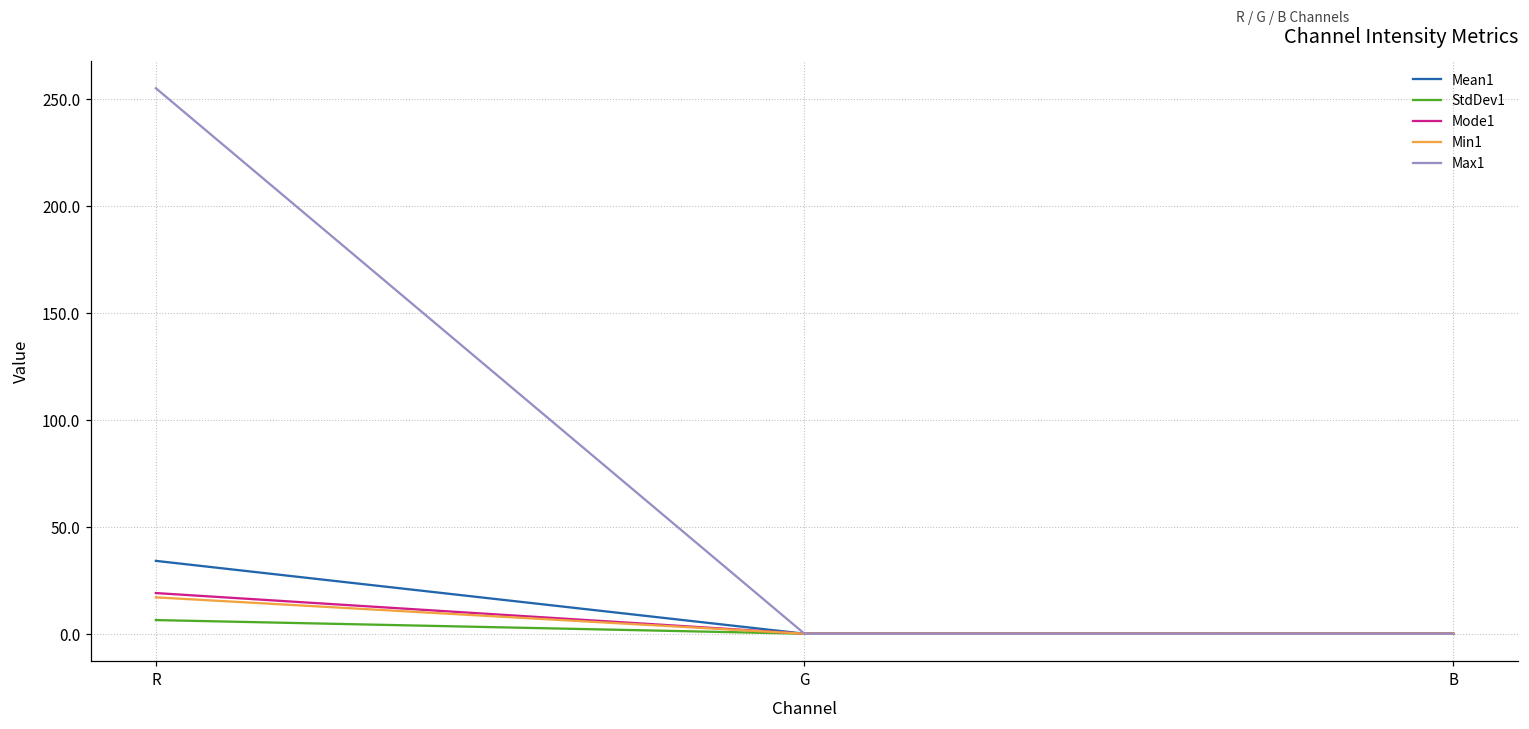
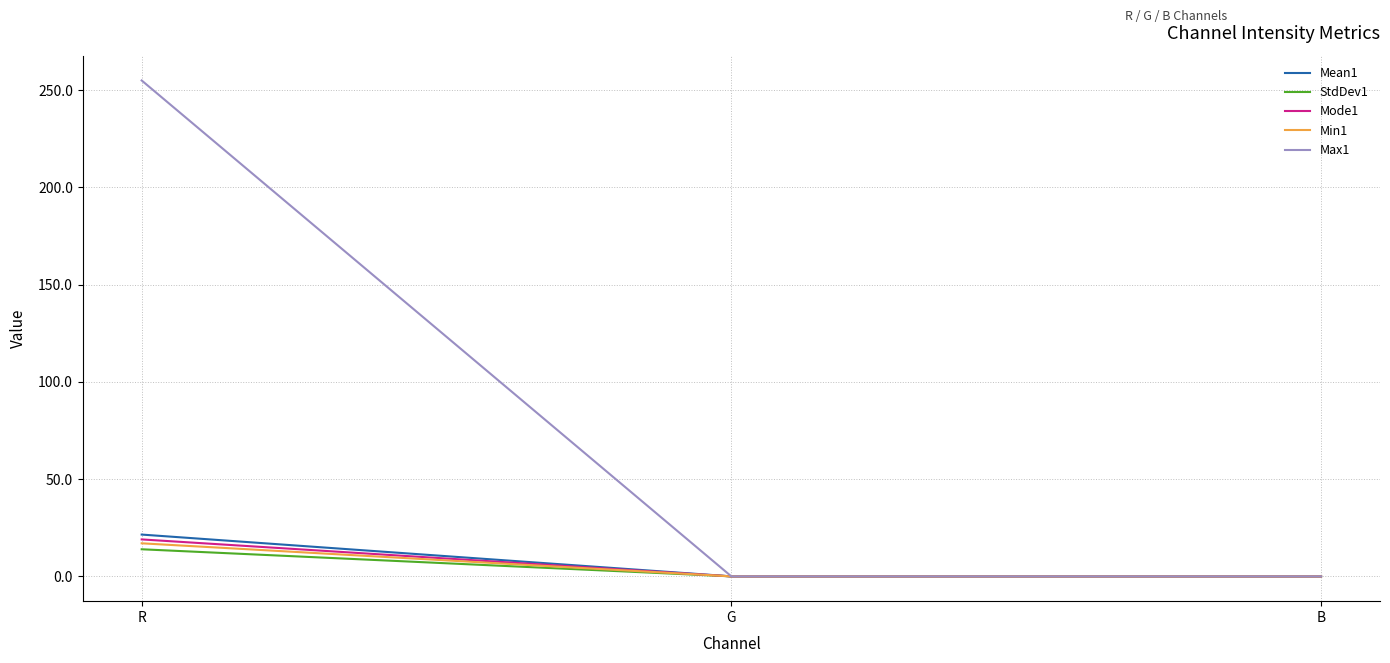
  {
    "Mean1": {
-     "R": 34
+     "R": 21
    },
    "StdDev1": {
-     "R": 6
+     "R": 14
    },
    "Mode1": {
      "R": 19
    },
    "Min1": {
      "R": 17
    },
    "Max1": {
      "R": 255
    }
  }
